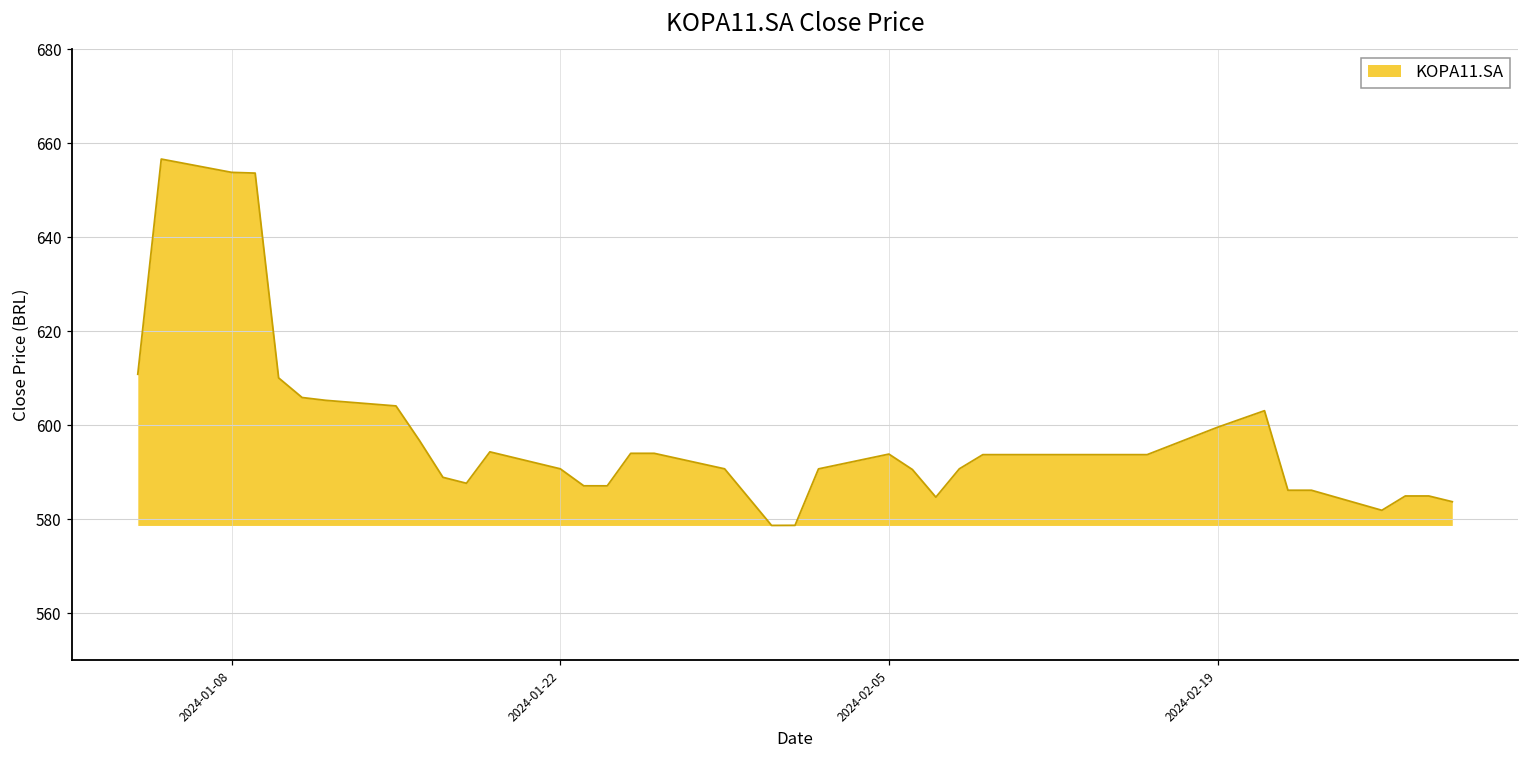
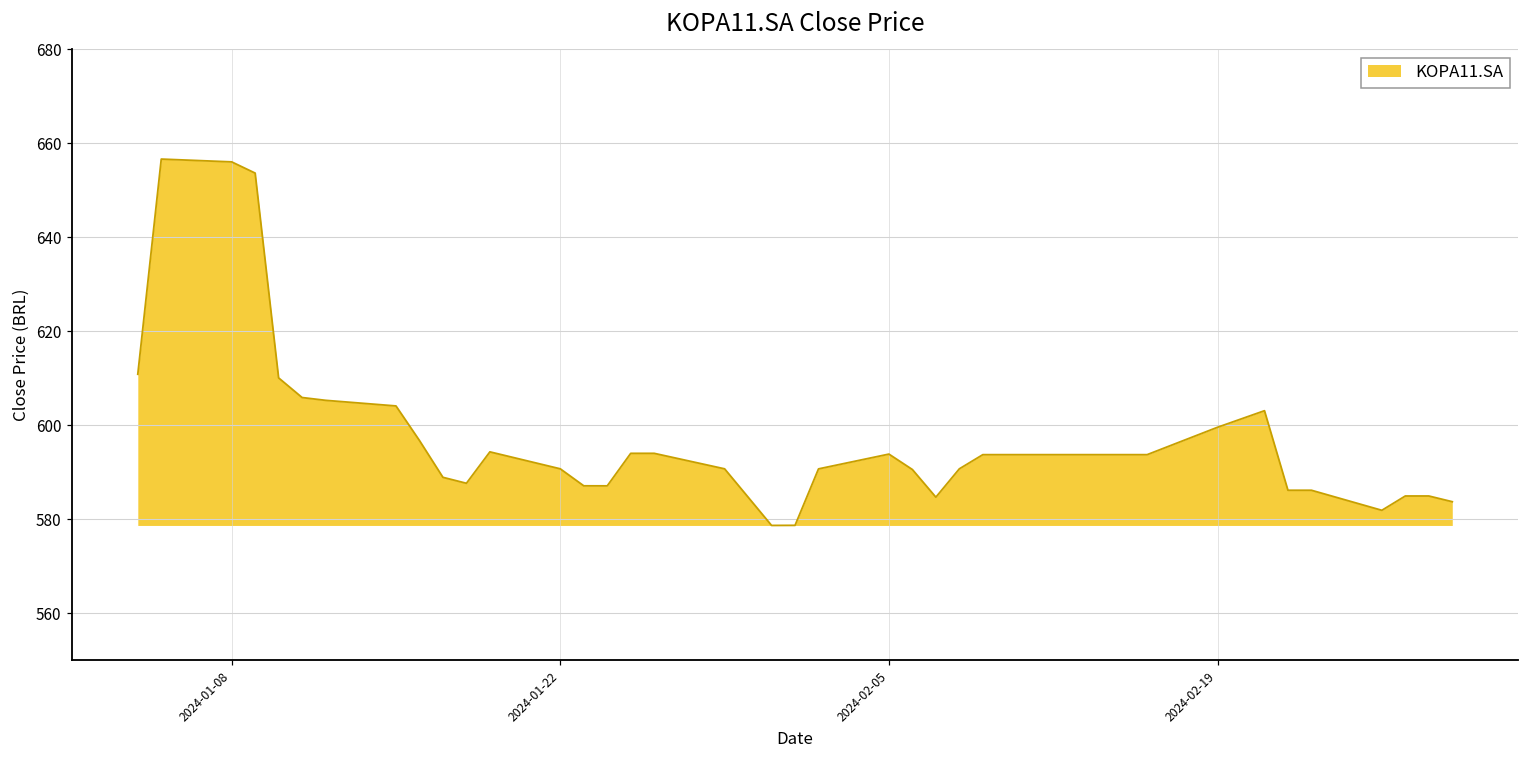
  {
-   "2024-01-08": 654,
+   "2024-01-08": 656,
    "2024-01-22": 591,
    "2024-02-05": 594,
    "2024-02-19": 600
  }
